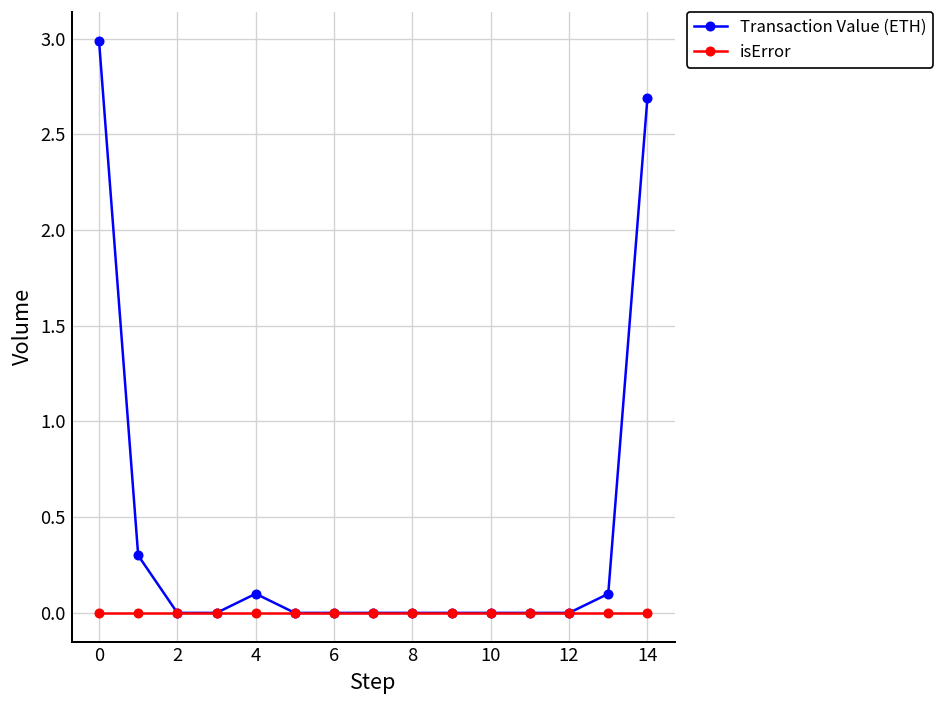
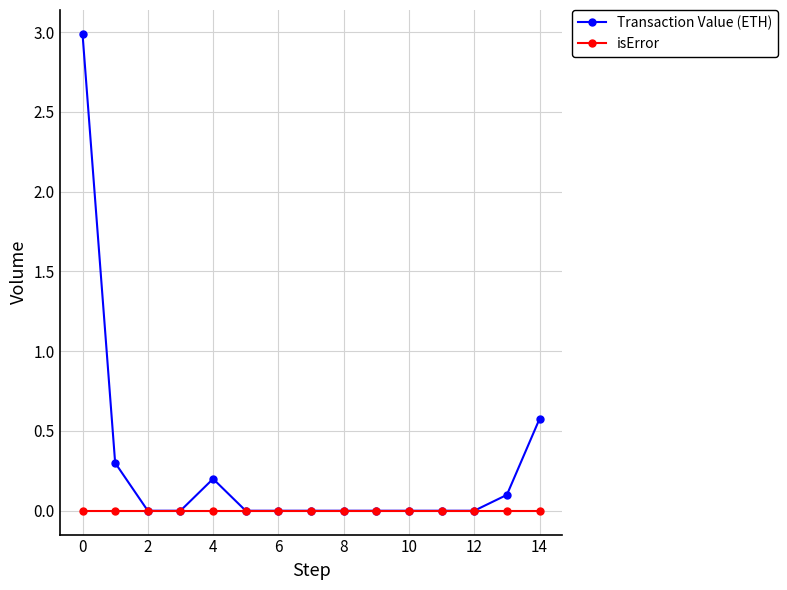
  {
    "Transaction Value (ETH)": {
      "0": 2.99,
-     "4": 0.1,
-     "14": 2.69
+     "4": 0.2,
+     "14": 0.58
    },
    "isError": {
      "0": 0.00,
      "4": 0.00,
      "14": 0.00
    }
  }
